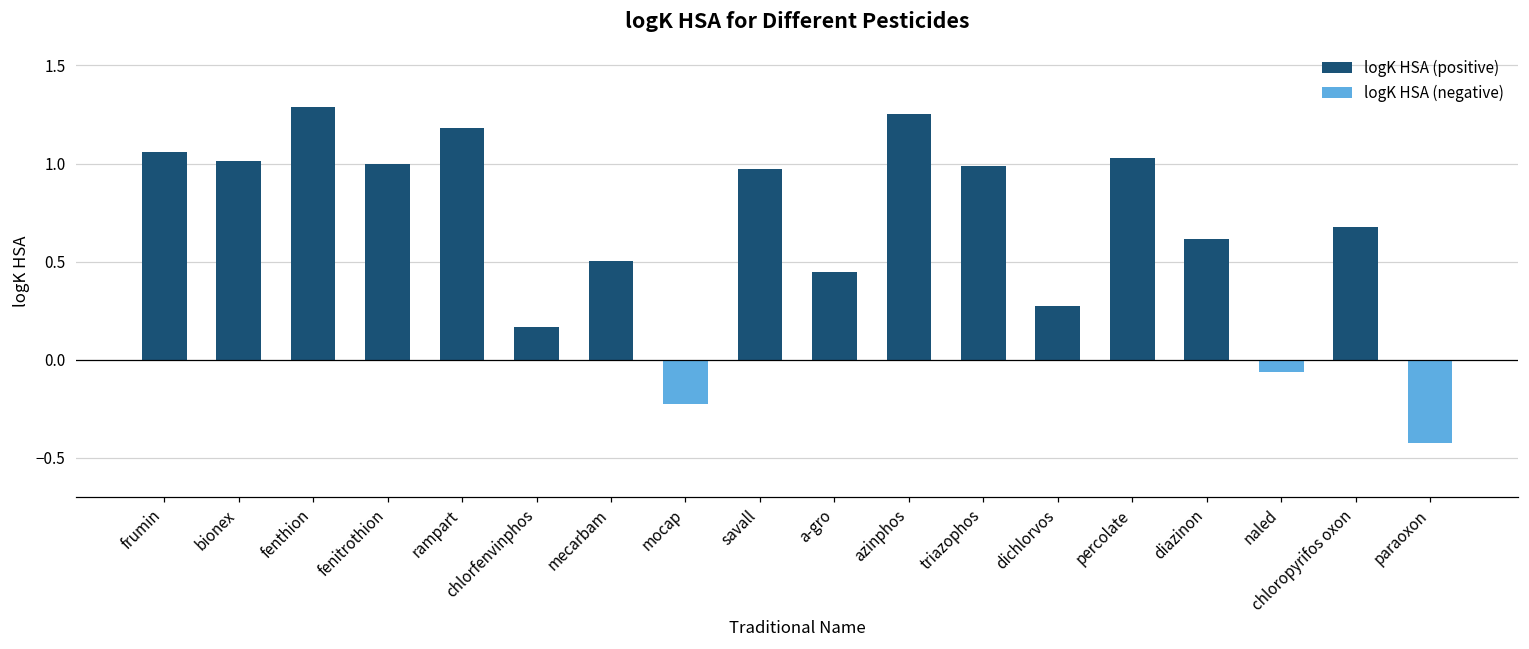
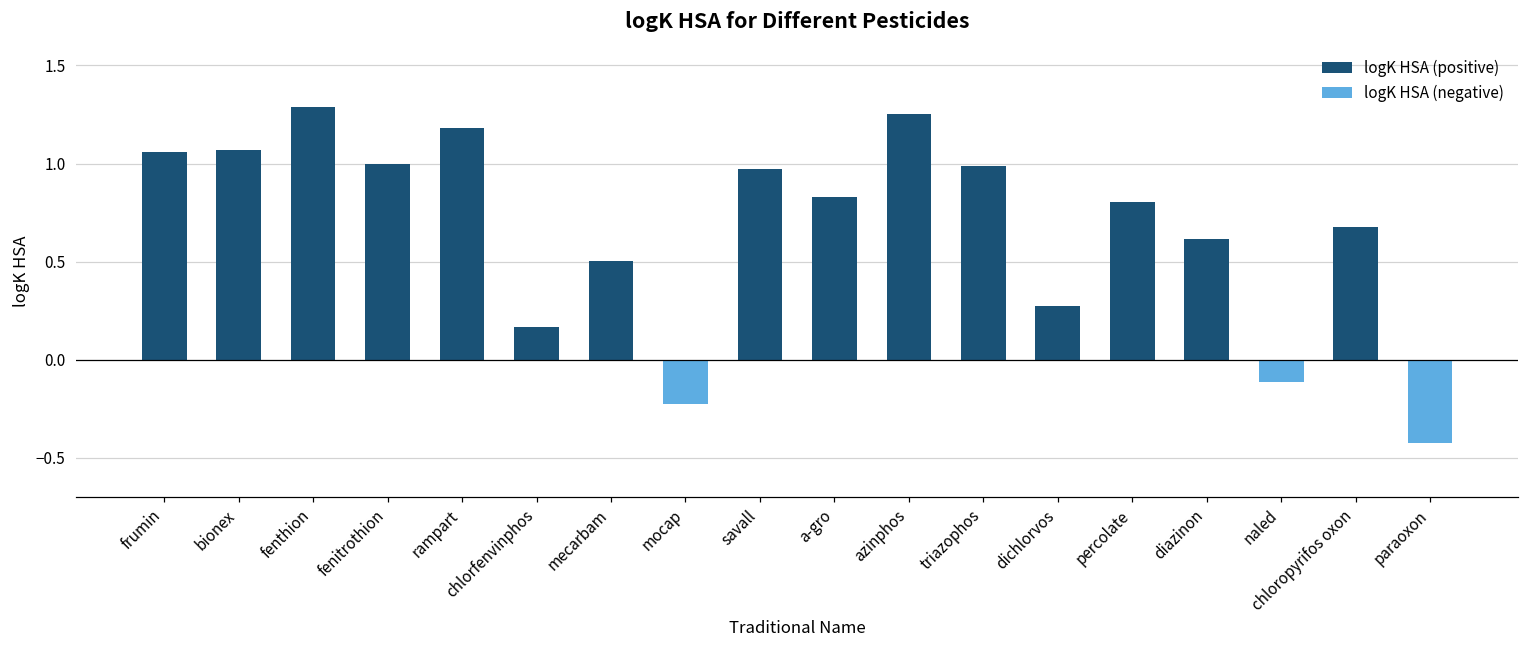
  {
    "logK HSA (positive)": {
      "frumin": 1.06,
-     "bionex": 1.01,
+     "bionex": 1.07,
      "fenthion": 1.29,
      "fenitrothion": 1.00,
      "rampart": 1.18,
      "chlorfenvinphos": 0.17,
      "mecarbam": 0.50,
      "savall": 0.97,
-     "a-gro": 0.45,
+     "a-gro": 0.83,
      "azinphos": 1.25,
      "triazophos": 0.99,
      "dichlorvos": 0.27,
-     "percolate": 1.03,
+     "percolate": 0.80,
      "diazinon": 0.62,
      "chloropyrifos oxon": 0.68
    },
    "logK HSA (negative)": {
      "mocap": -0.23,
-     "naled": -0.06,
+     "naled": -0.11,
      "paraoxon": -0.42
    }
  }
